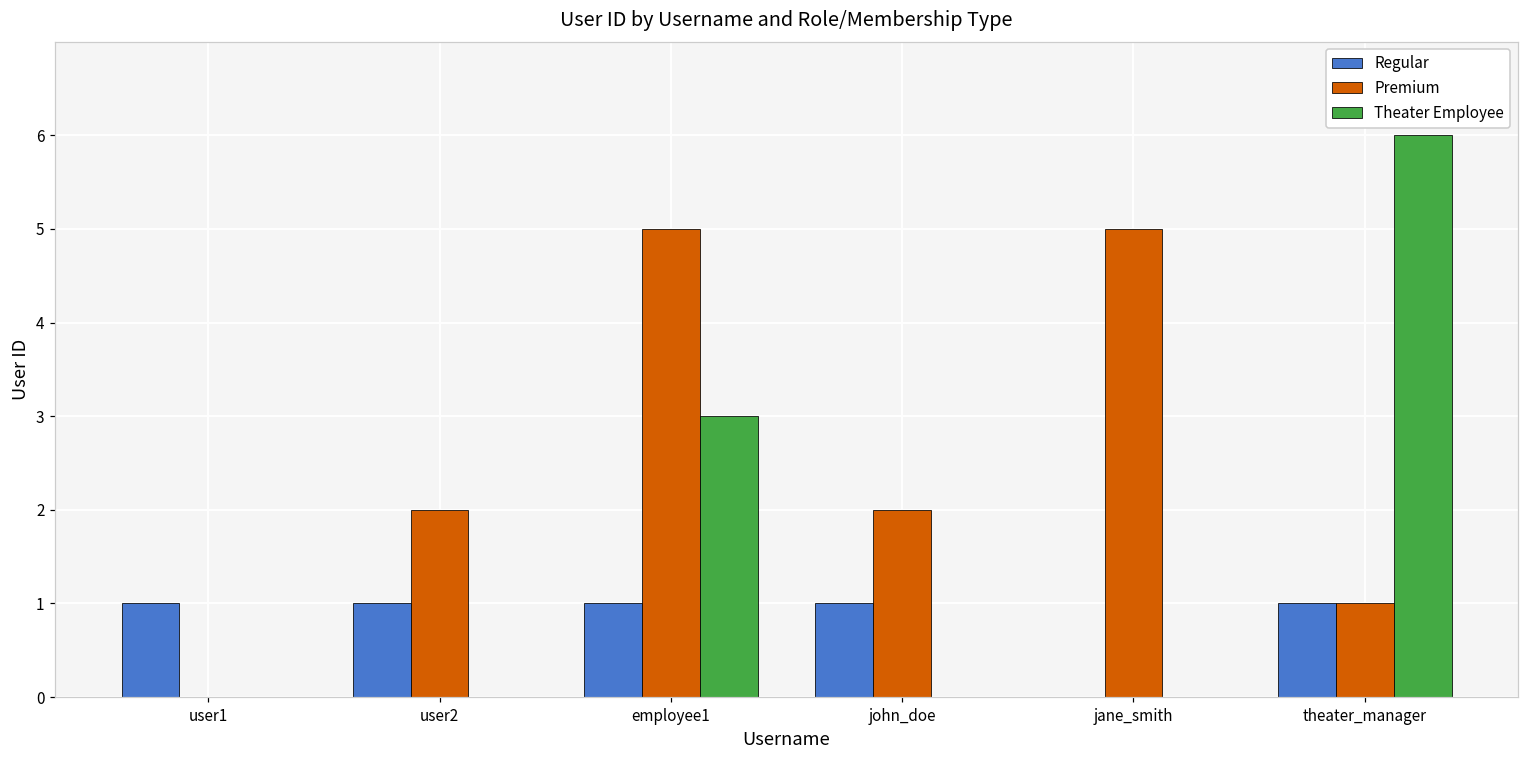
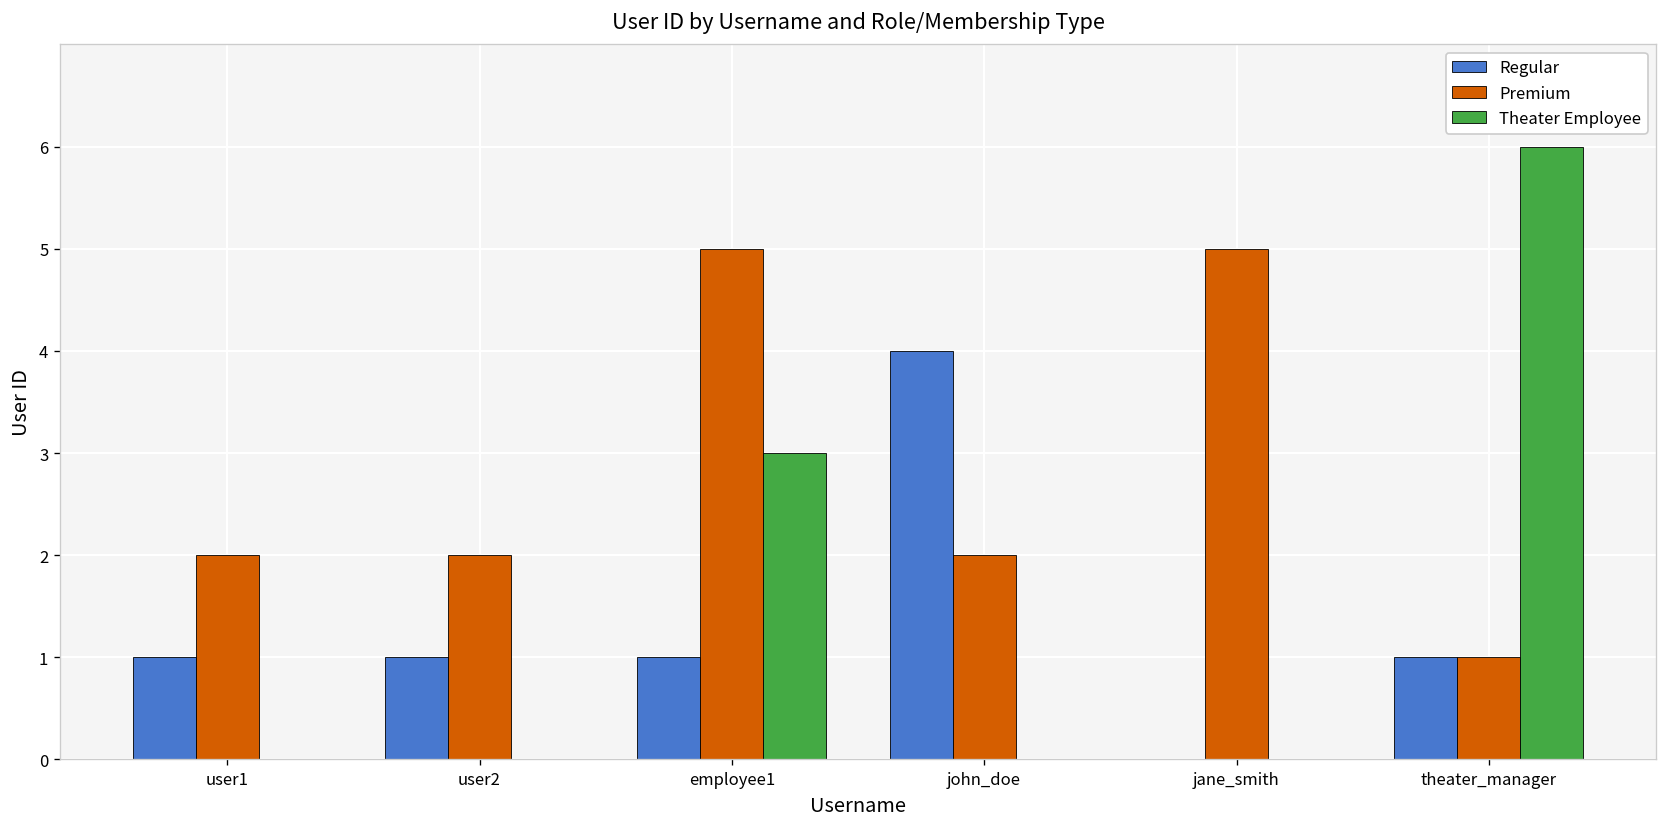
  {
    "Regular": {
      "user1": 1,
      "user2": 1,
      "employee1": 1,
-     "john_doe": 1,
+     "john_doe": 4,
      "jane_smith": 0,
      "theater_manager": 1
    },
    "Premium": {
-     "user1": 0,
+     "user1": 2,
      "user2": 2,
      "employee1": 5,
      "john_doe": 2,
      "jane_smith": 5,
      "theater_manager": 1
    },
    "Theater Employee": {
      "user1": 0,
      "user2": 0,
      "employee1": 3,
      "john_doe": 0,
      "jane_smith": 0,
      "theater_manager": 6
    }
  }
